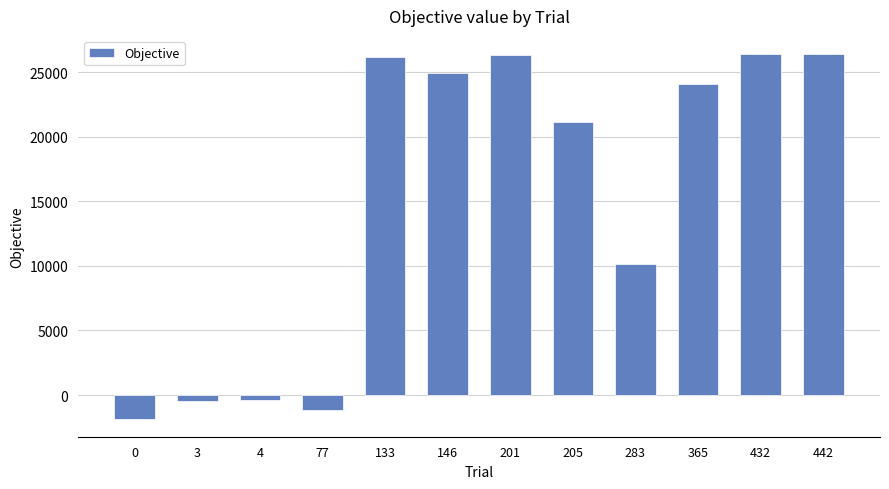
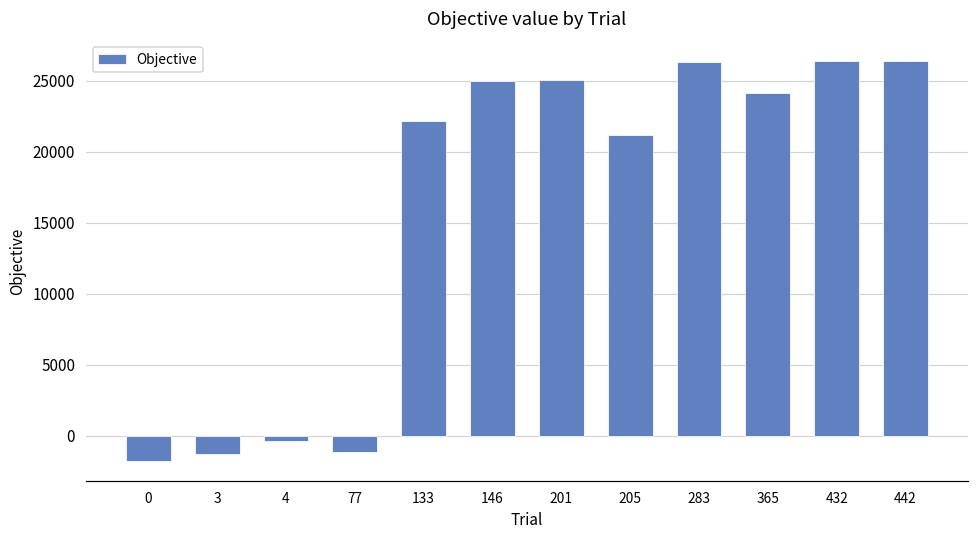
  {
    "0": -1800,
-   "3": -400,
+   "3": -1300,
    "4": -400,
    "77": -1200,
-   "133": 26200,
+   "133": 22200,
    "146": 24900,
-   "201": 26300,
+   "201": 25000,
    "205": 21200,
-   "283": 10100,
+   "283": 26300,
    "365": 24100,
    "432": 26400,
    "442": 26400
  }
